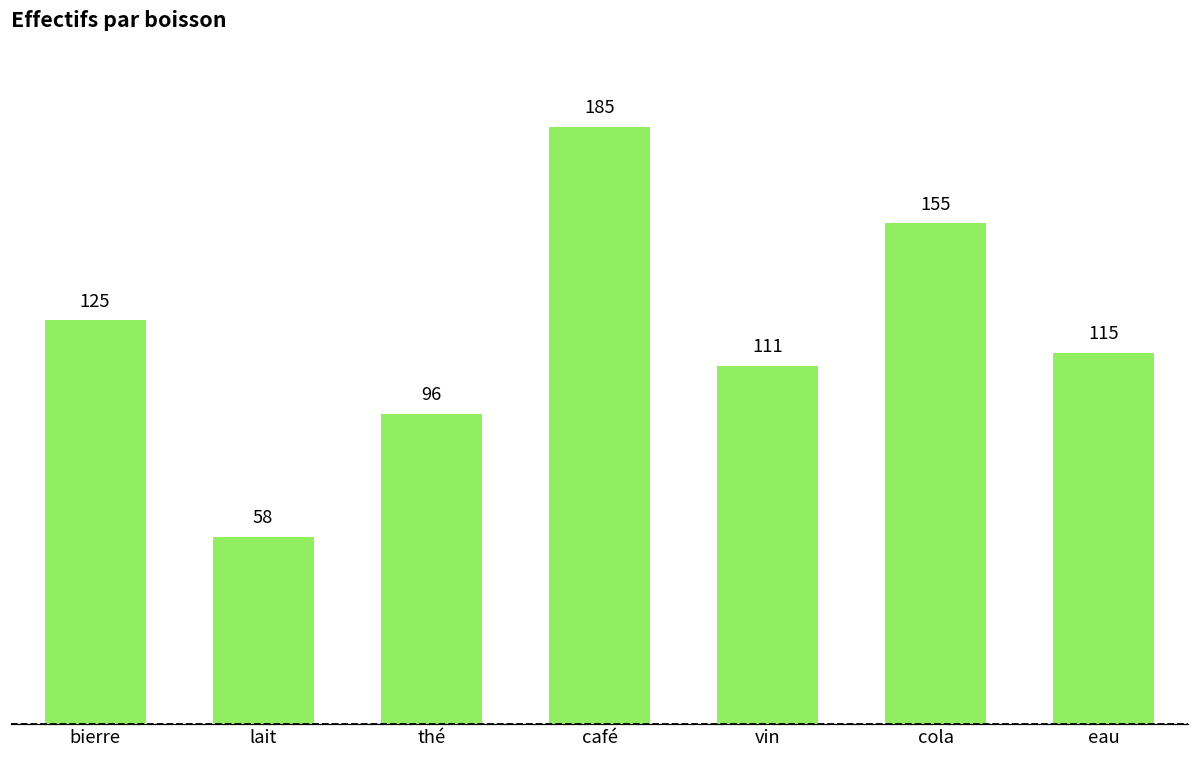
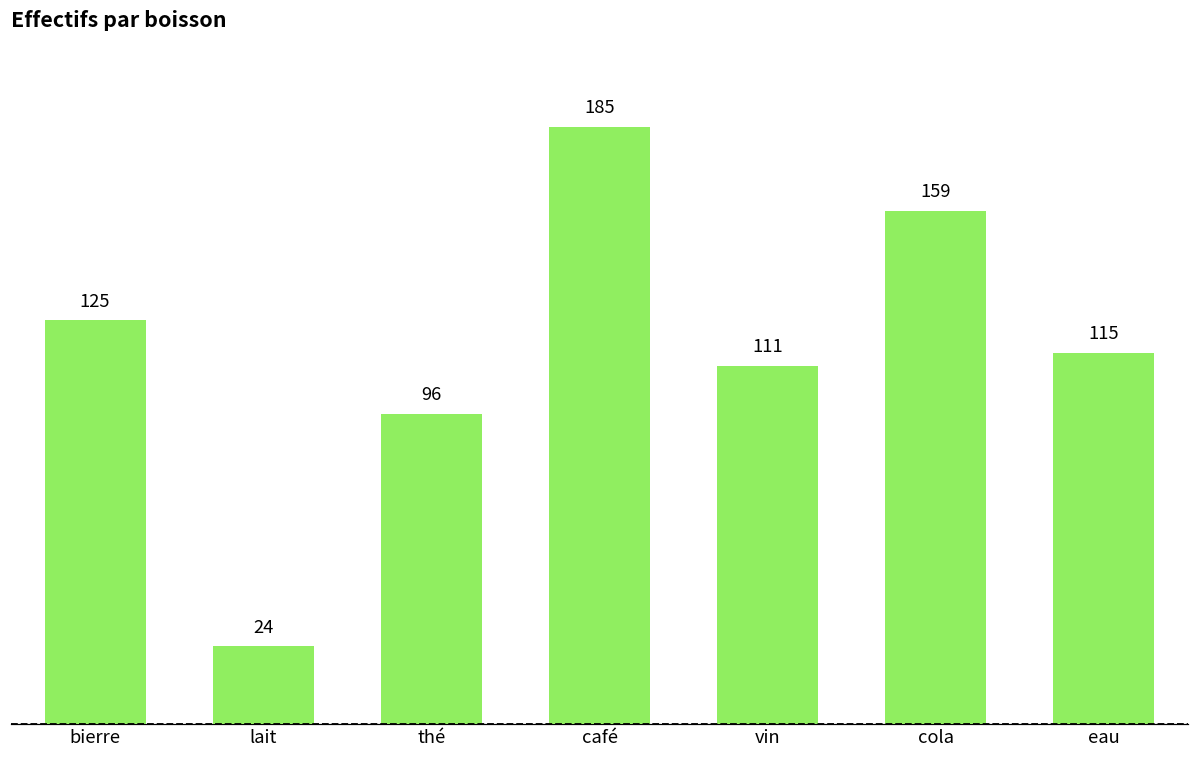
  {
    "bierre": 125,
-   "lait": 58,
+   "lait": 24,
    "thé": 96,
    "café": 185,
    "vin": 111,
-   "cola": 155,
+   "cola": 159,
    "eau": 115
  }
